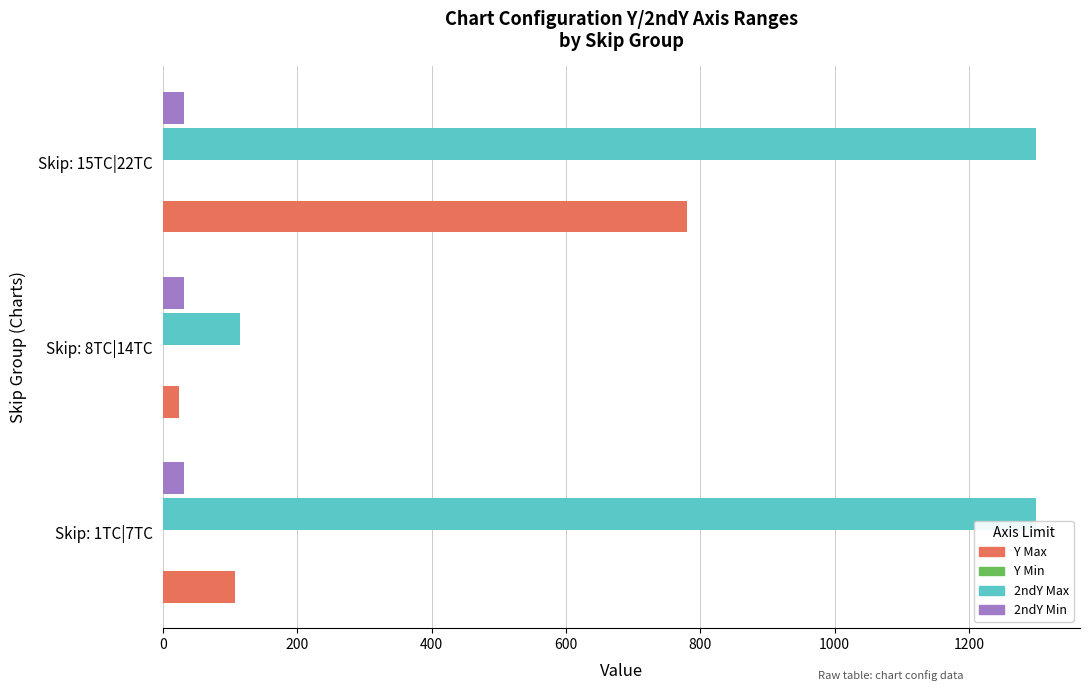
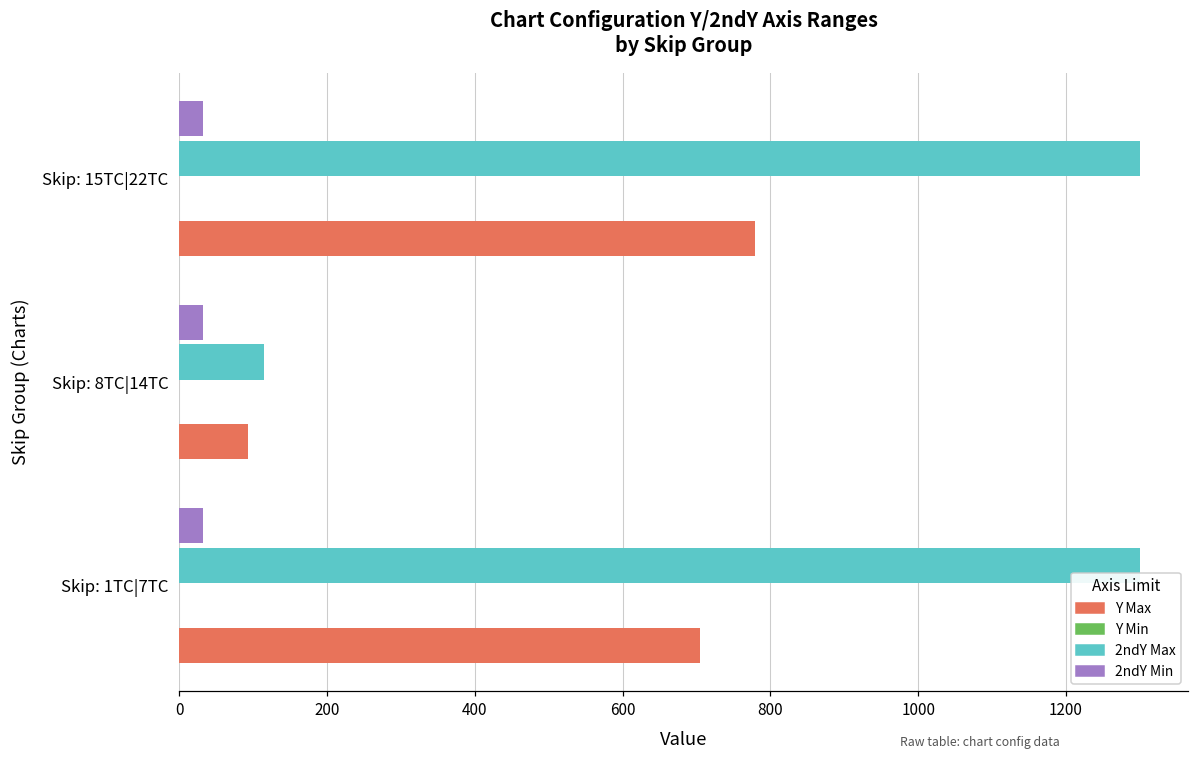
  {
    "Y Max": {
      "Skip: 15TC|22TC": 780,
-     "Skip: 8TC|14TC": 20,
-     "Skip: 1TC|7TC": 110
+     "Skip: 8TC|14TC": 90,
+     "Skip: 1TC|7TC": 700
    },
    "Y Min": {
      "Skip: 15TC|22TC": 0,
      "Skip: 8TC|14TC": 0,
      "Skip: 1TC|7TC": 0
    },
    "2ndY Max": {
      "Skip: 15TC|22TC": 1300,
      "Skip: 8TC|14TC": 120,
      "Skip: 1TC|7TC": 1300
    },
    "2ndY Min": {
      "Skip: 15TC|22TC": 30,
      "Skip: 8TC|14TC": 30,
      "Skip: 1TC|7TC": 30
    }
  }
